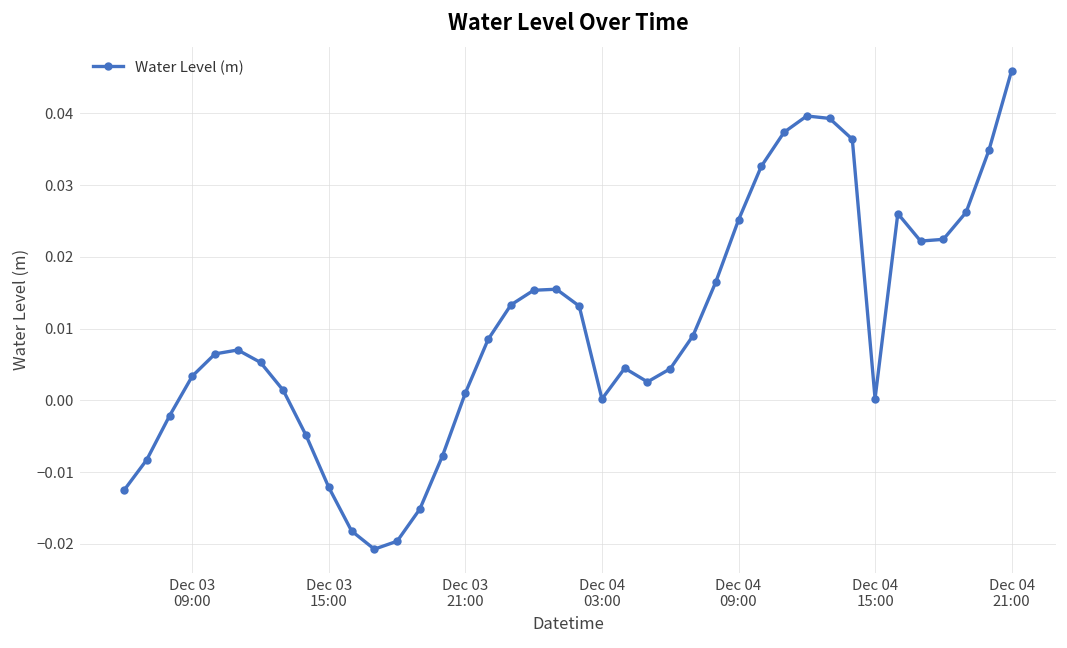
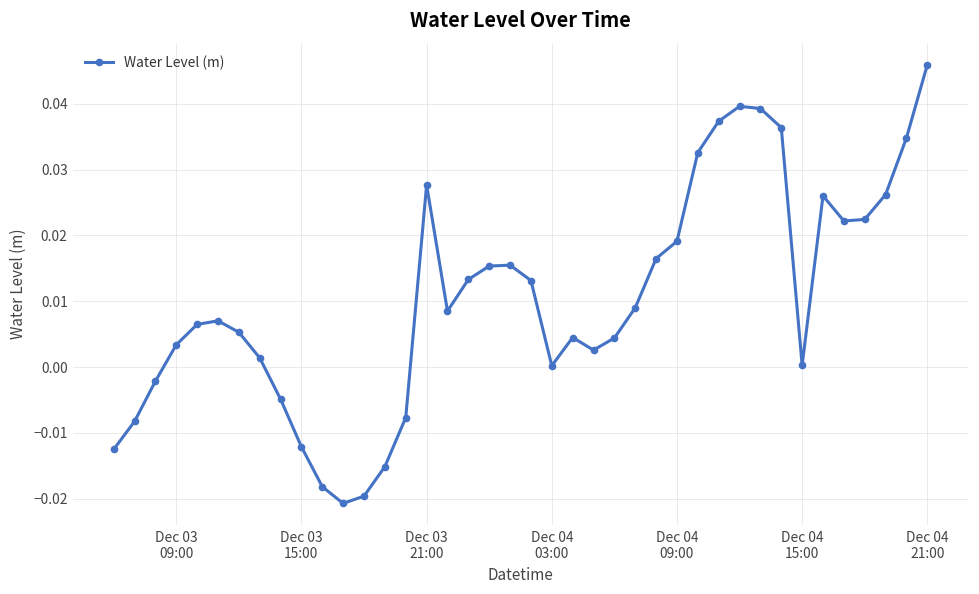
  {
    "Dec 03 09:00": 0.003,
    "Dec 03 15:00": -0.012,
-   "Dec 03 21:00": 0.001,
+   "Dec 03 21:00": 0.028,
    "Dec 04 03:00": 0.000,
-   "Dec 04 09:00": 0.025,
+   "Dec 04 09:00": 0.019,
    "Dec 04 15:00": 0.000,
    "Dec 04 21:00": 0.046
  }
